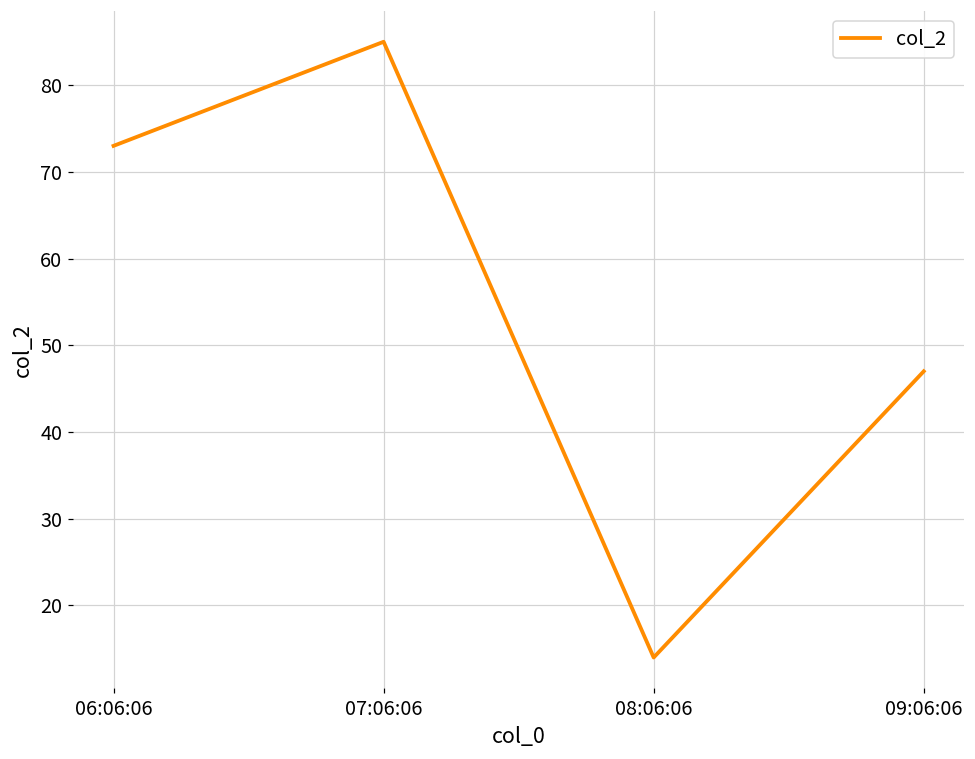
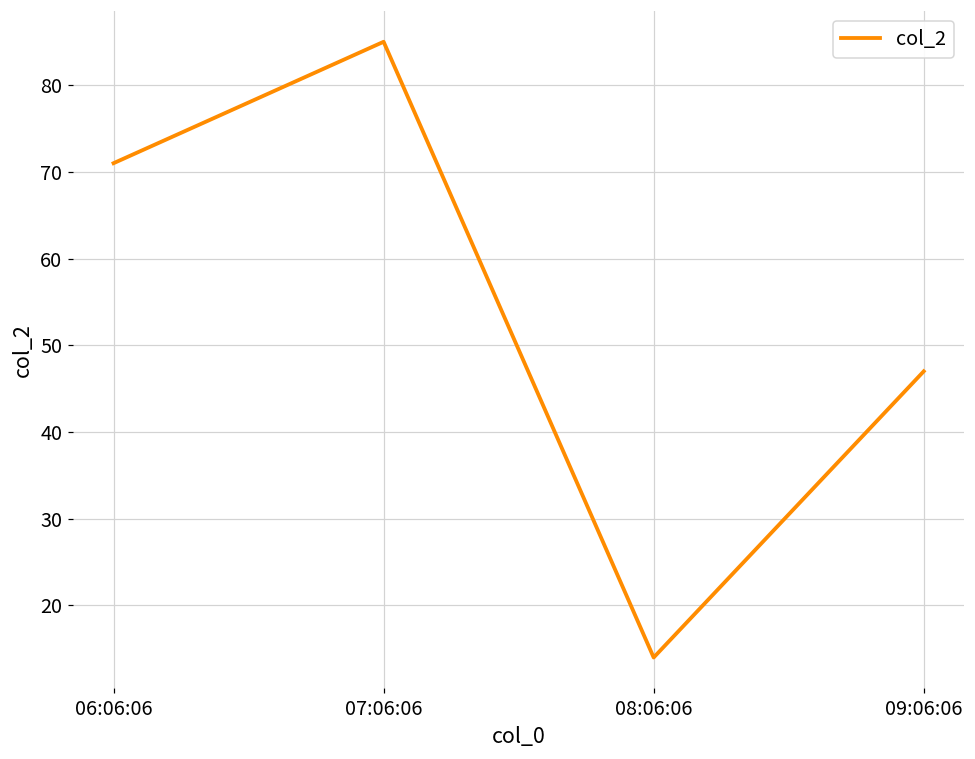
  {
-   "06:06:06": 73,
+   "06:06:06": 71,
    "07:06:06": 85,
    "08:06:06": 14,
    "09:06:06": 47
  }
